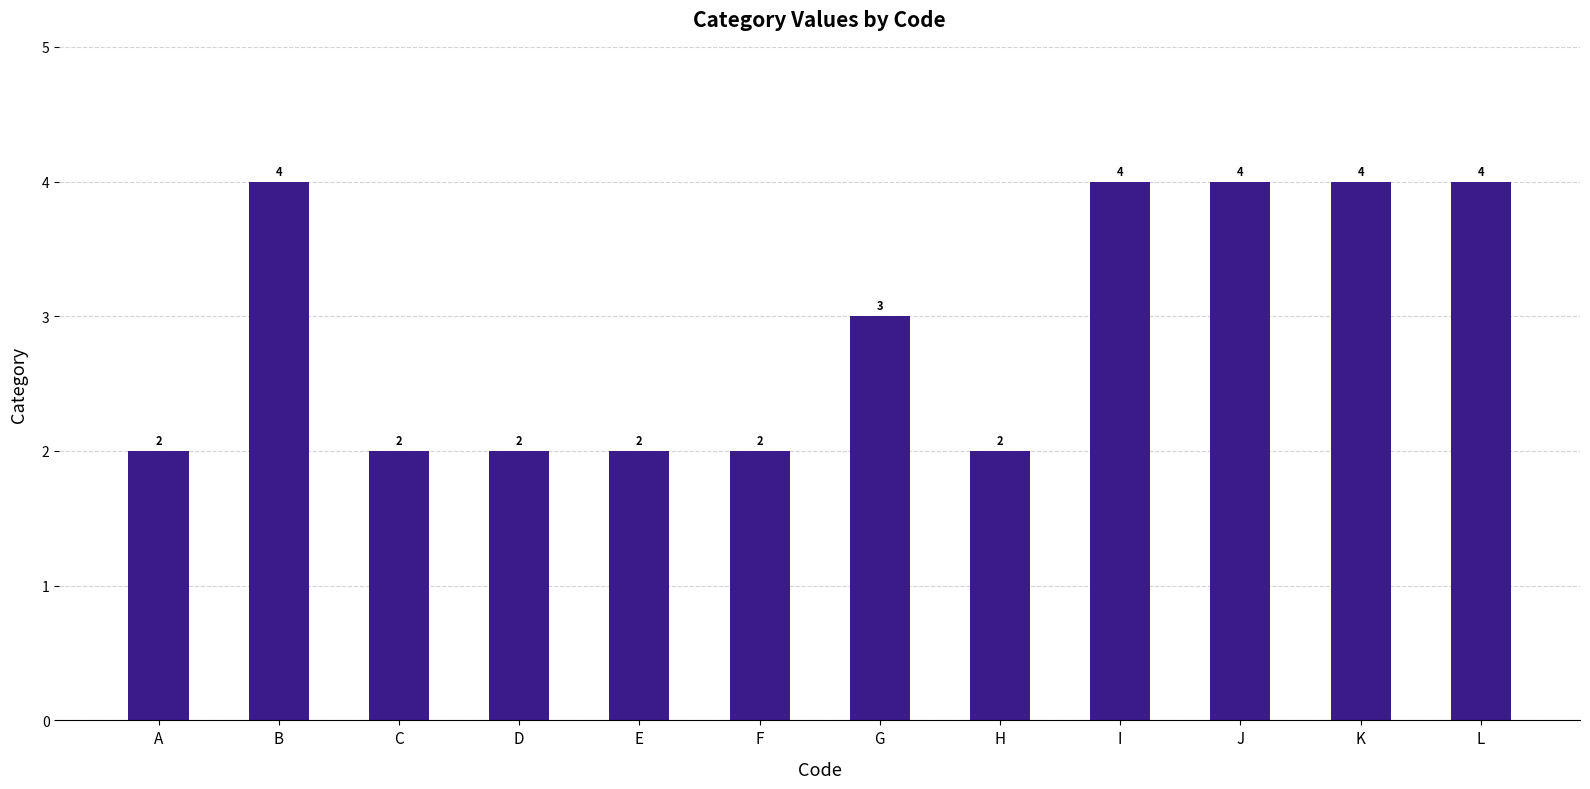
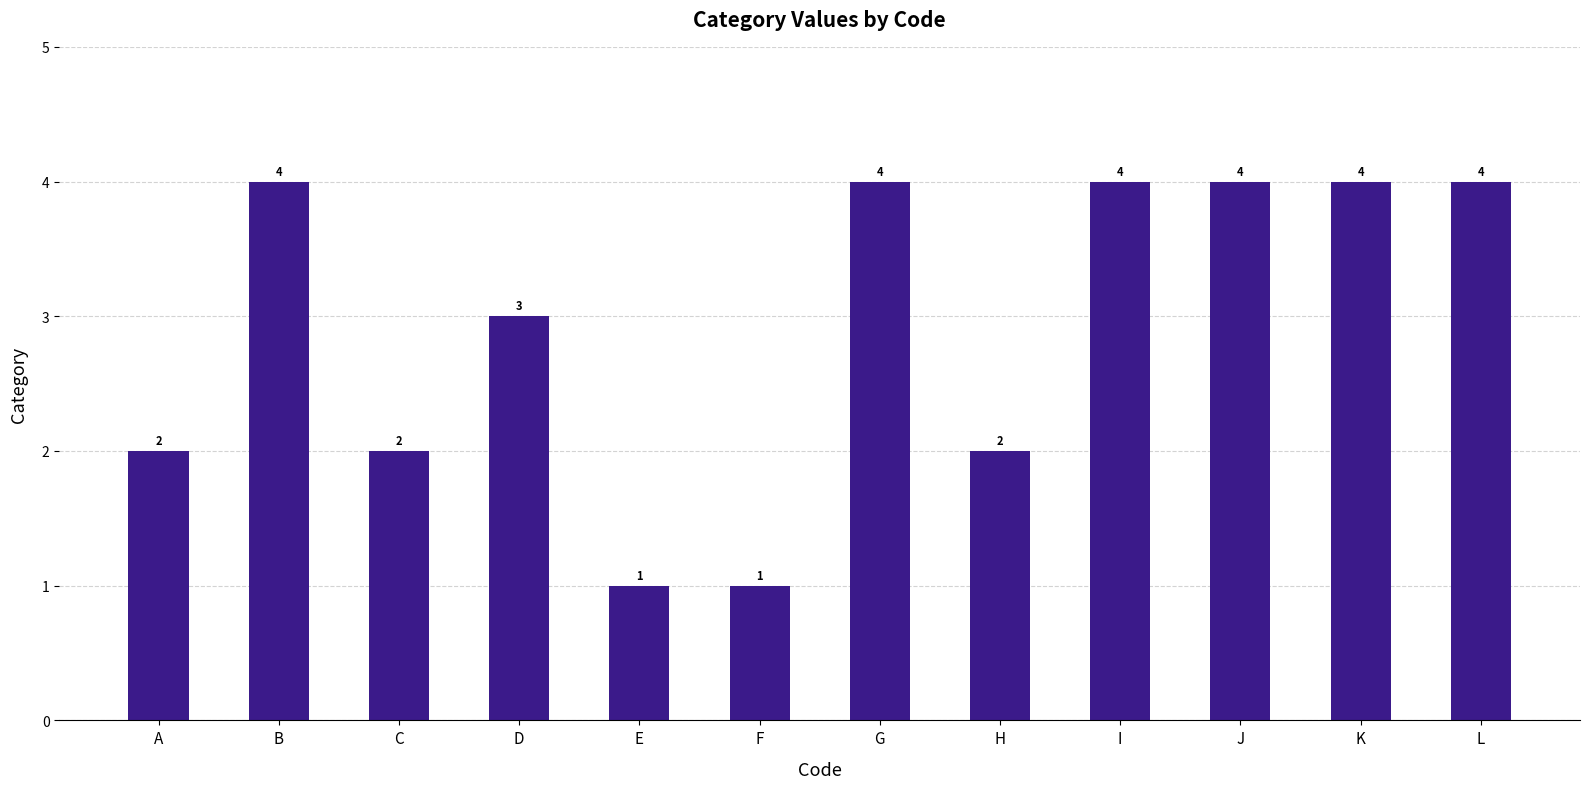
  {
    "A": 2,
    "B": 4,
    "C": 2,
-   "D": 2,
-   "E": 2,
-   "F": 2,
-   "G": 3,
+   "D": 3,
+   "E": 1,
+   "F": 1,
+   "G": 4,
    "H": 2,
    "I": 4,
    "J": 4,
    "K": 4,
    "L": 4
  }
